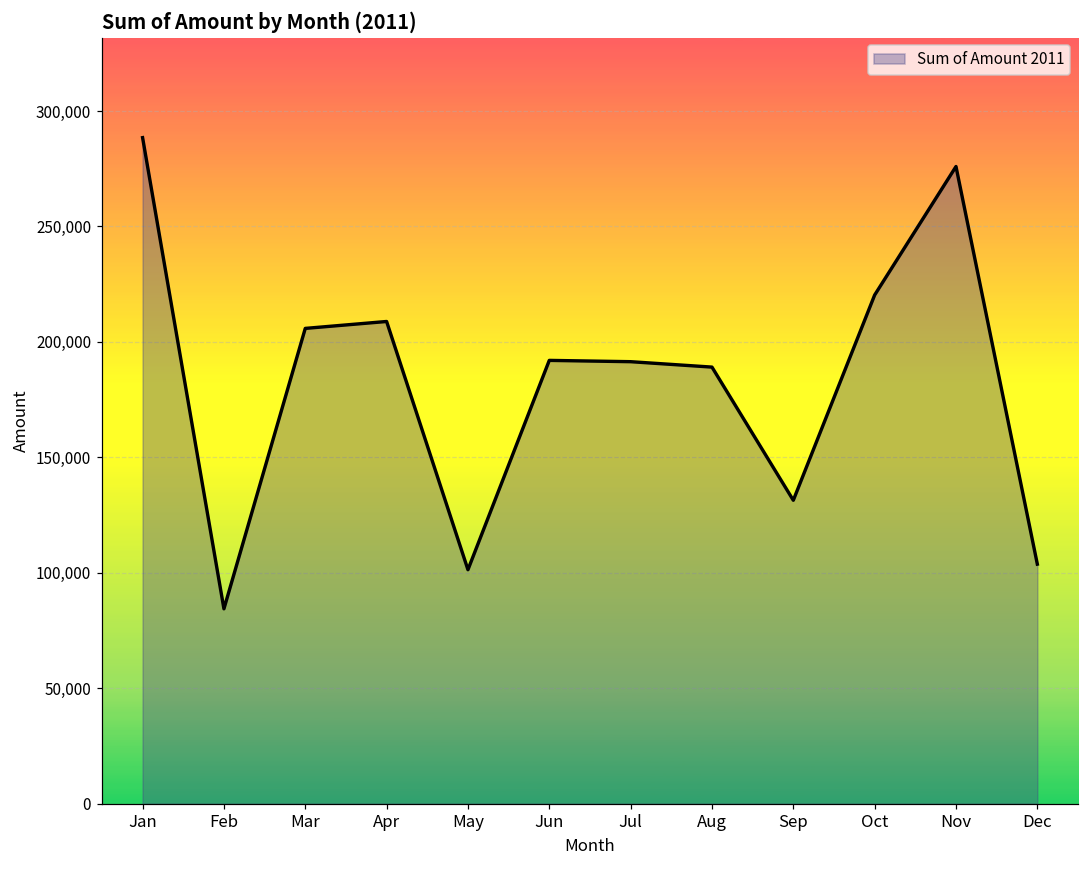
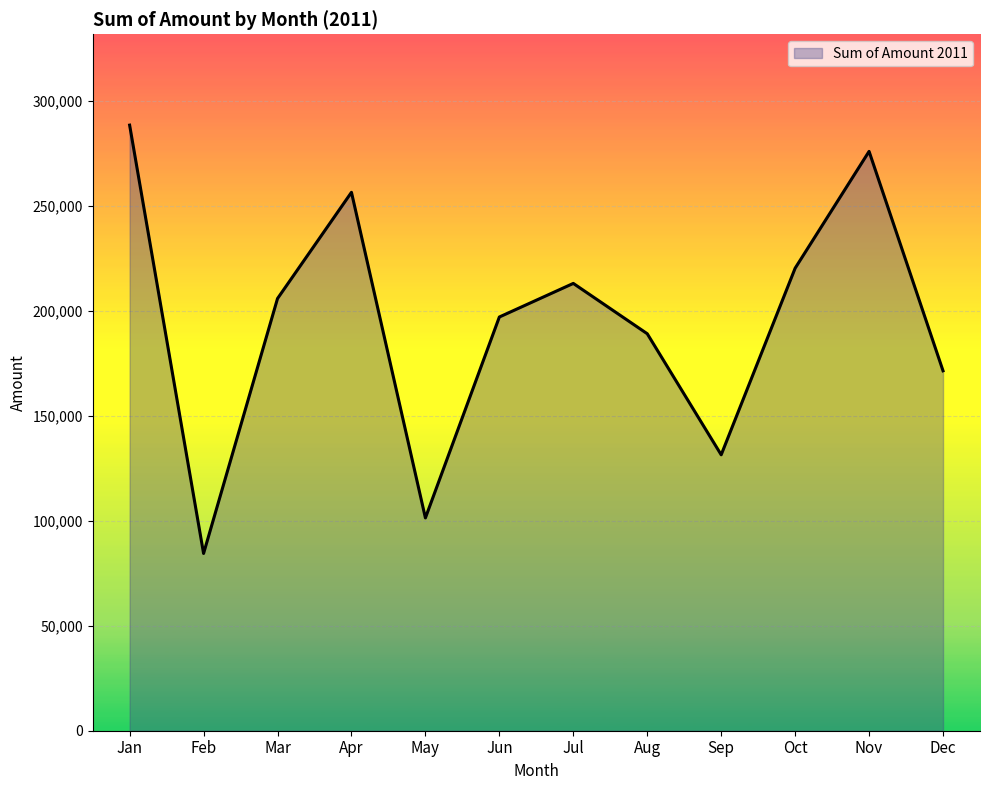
  {
    "Jan": "288,000",
    "Feb": "84,000",
    "Mar": "206,000",
-   "Apr": "209,000",
+   "Apr": "256,000",
    "May": "101,000",
-   "Jun": "192,000",
-   "Jul": "191,000",
+   "Jun": "197,000",
+   "Jul": "213,000",
    "Aug": "189,000",
    "Sep": "131,000",
    "Oct": "220,000",
    "Nov": "276,000",
-   "Dec": "104,000"
+   "Dec": "171,000"
  }
